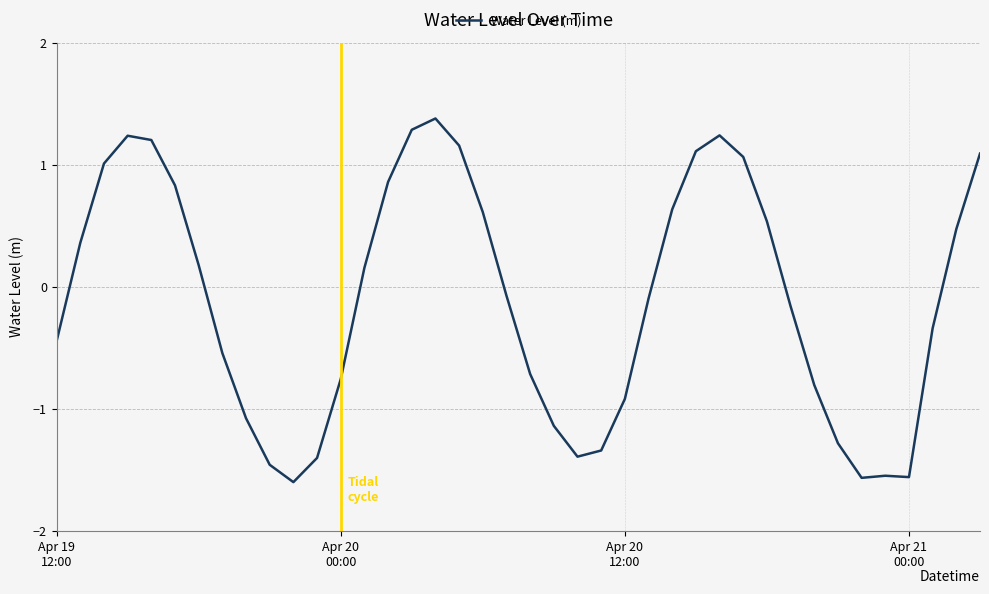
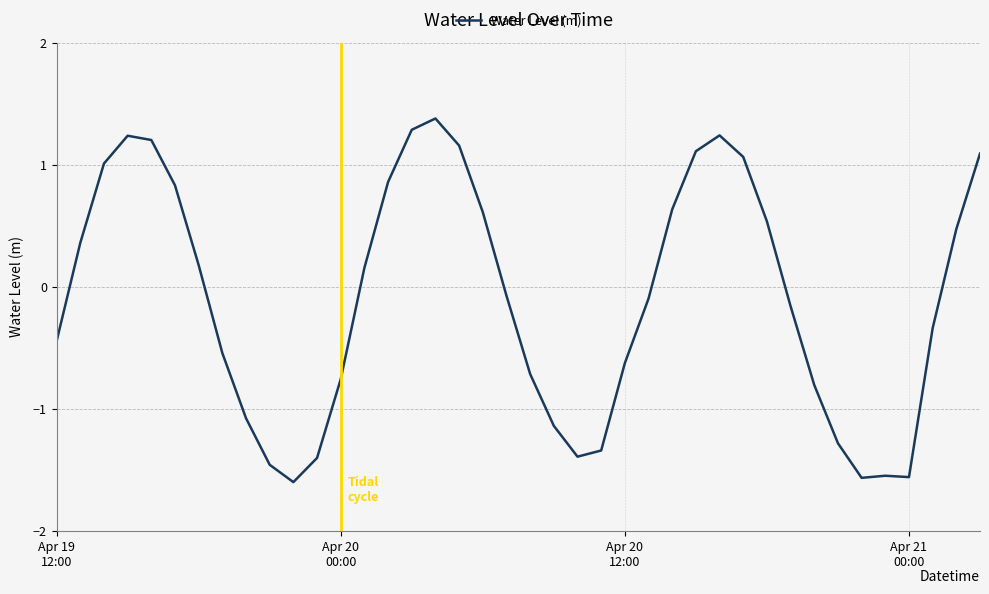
  {
    "Apr 19 12:00": -0.45,
    "Apr 20 00:00": -0.76,
-   "Apr 20 12:00": -0.92,
+   "Apr 20 12:00": -0.63,
    "Apr 21 00:00": -1.56
  }
